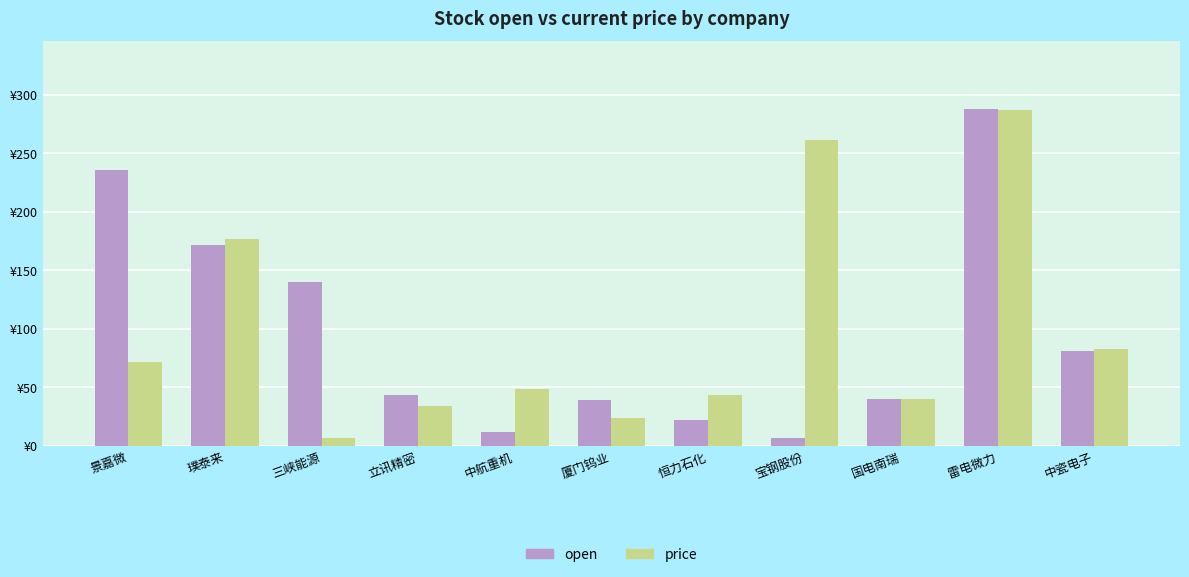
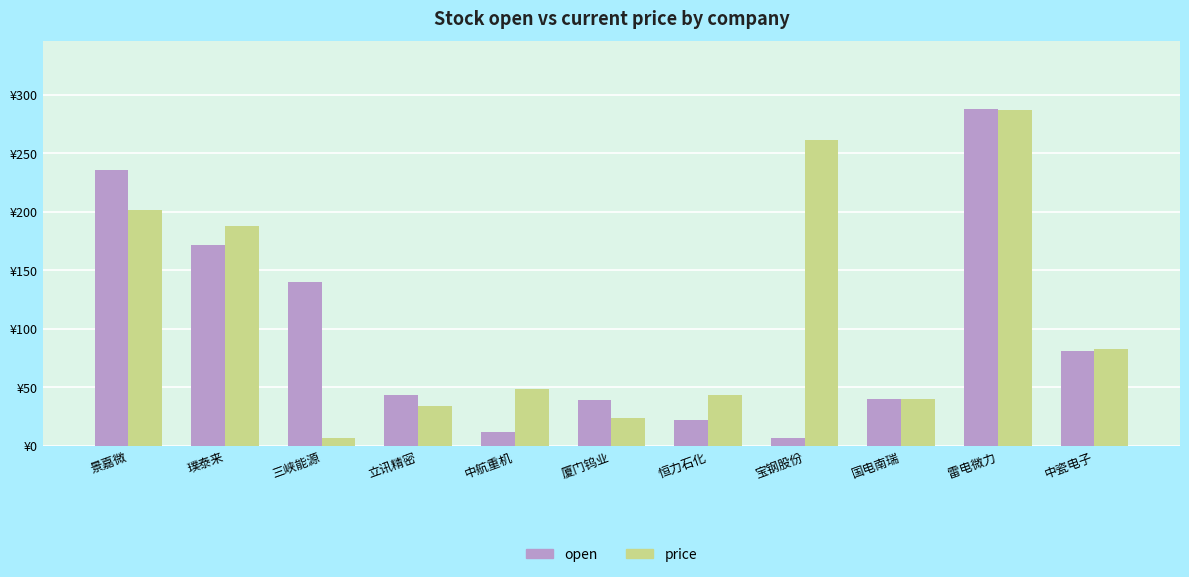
  {
    "open": {
      "景嘉微": "¥235",
      "璞泰来": "¥172",
      "三峡能源": "¥140",
      "立讯精密": "¥43",
      "中航重机": "¥12",
      "厦门钨业": "¥39",
      "恒力石化": "¥22",
      "宝钢股份": "¥7",
      "国电南瑞": "¥40",
      "雷电微力": "¥288",
      "中瓷电子": "¥81"
    },
    "price": {
-     "景嘉微": "¥72",
-     "璞泰来": "¥177",
+     "景嘉微": "¥202",
+     "璞泰来": "¥188",
      "三峡能源": "¥7",
      "立讯精密": "¥34",
      "中航重机": "¥49",
      "厦门钨业": "¥24",
      "恒力石化": "¥44",
      "宝钢股份": "¥262",
      "国电南瑞": "¥40",
      "雷电微力": "¥287",
      "中瓷电子": "¥83"
    }
  }
